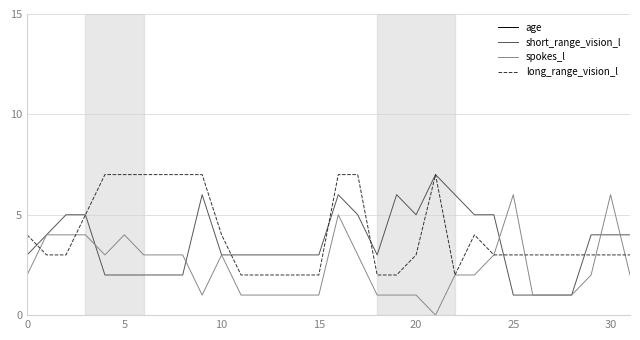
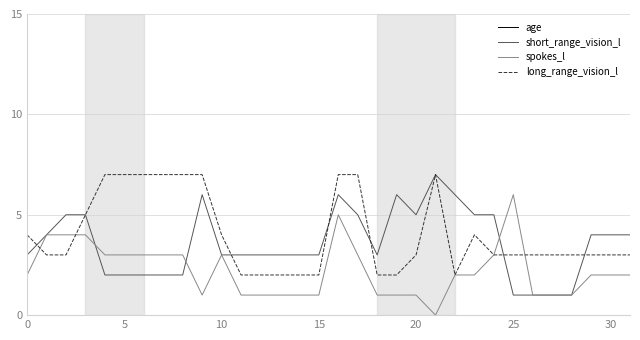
  {
    "spokes_l": {
      "0": 2,
-     "5": 4,
+     "5": 3,
      "15": 1,
      "20": 1,
      "25": 6,
-     "30": 6
+     "30": 2
    }
  }
